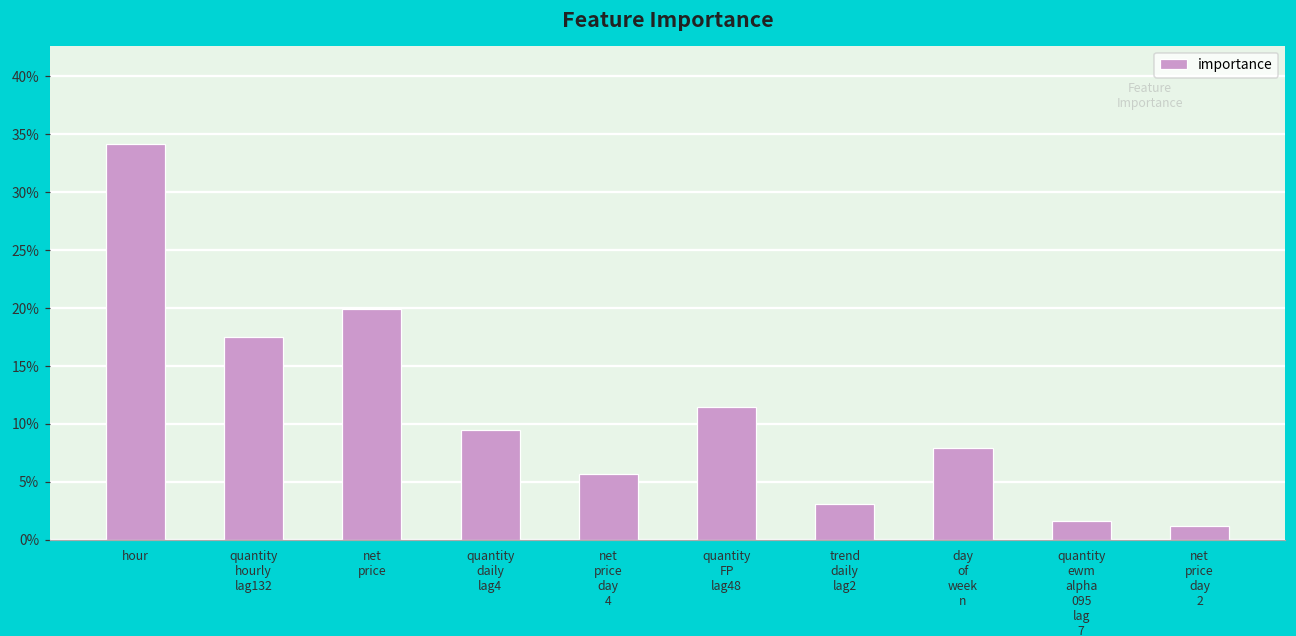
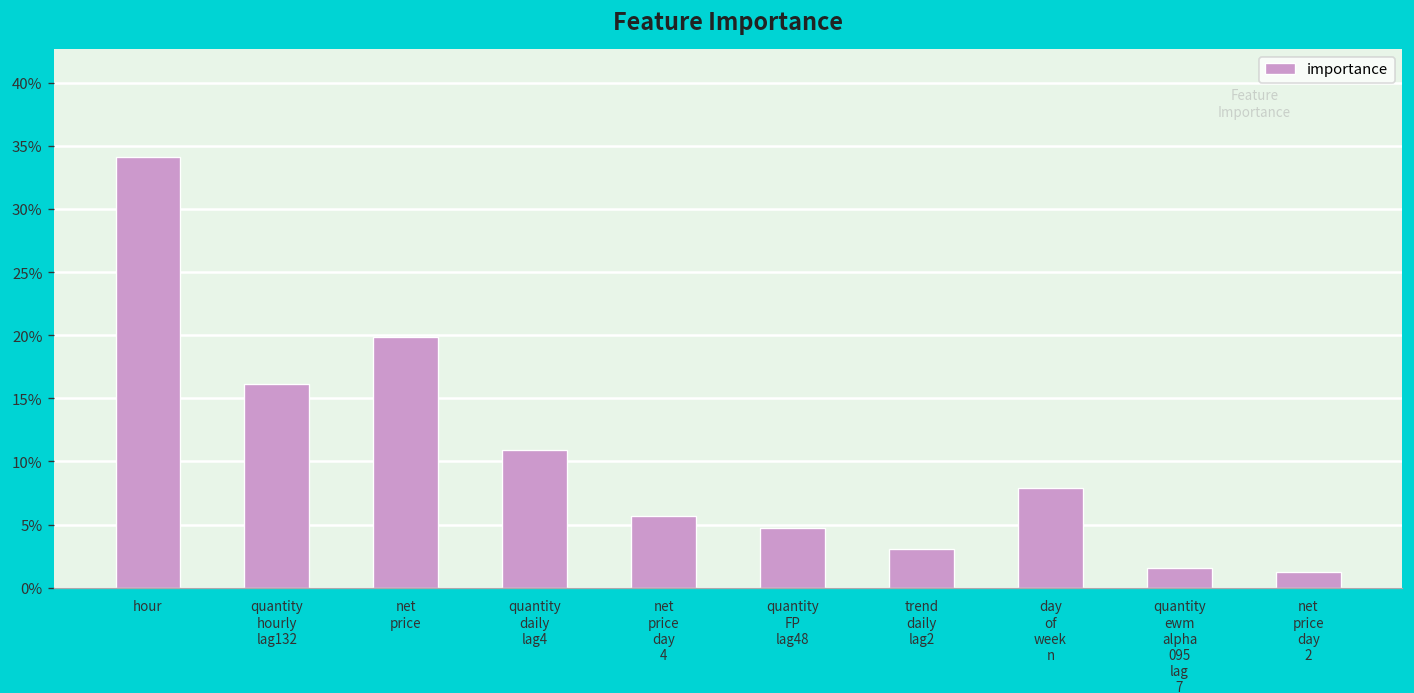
  {
    "hour": "34.1%",
-   "quantity hourly lag132": "17.5%",
+   "quantity hourly lag132": "16.2%",
    "net price": "19.9%",
-   "quantity daily lag4": "9.5%",
+   "quantity daily lag4": "10.9%",
    "net price day 4": "5.7%",
-   "quantity FP lag48": "11.4%",
+   "quantity FP lag48": "4.7%",
    "trend daily lag2": "3.1%",
    "day of week n": "7.9%",
    "quantity ewm alpha 095 lag 7": "1.6%",
    "net price day 2": "1.2%"
  }
